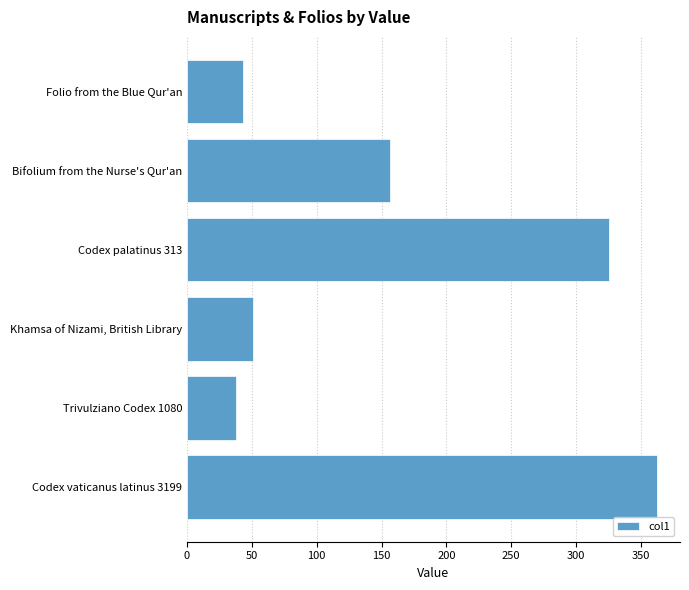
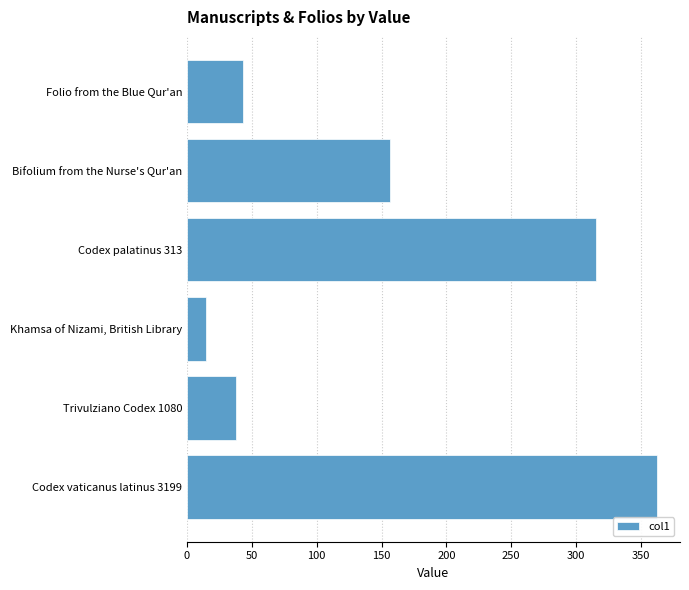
  {
    "Folio from the Blue Qur'an": 43,
    "Bifolium from the Nurse's Qur'an": 157,
-   "Codex palatinus 313": 325,
-   "Khamsa of Nizami, British Library": 51,
+   "Codex palatinus 313": 315,
+   "Khamsa of Nizami, British Library": 15,
    "Trivulziano Codex 1080": 38,
    "Codex vaticanus latinus 3199": 362
  }
